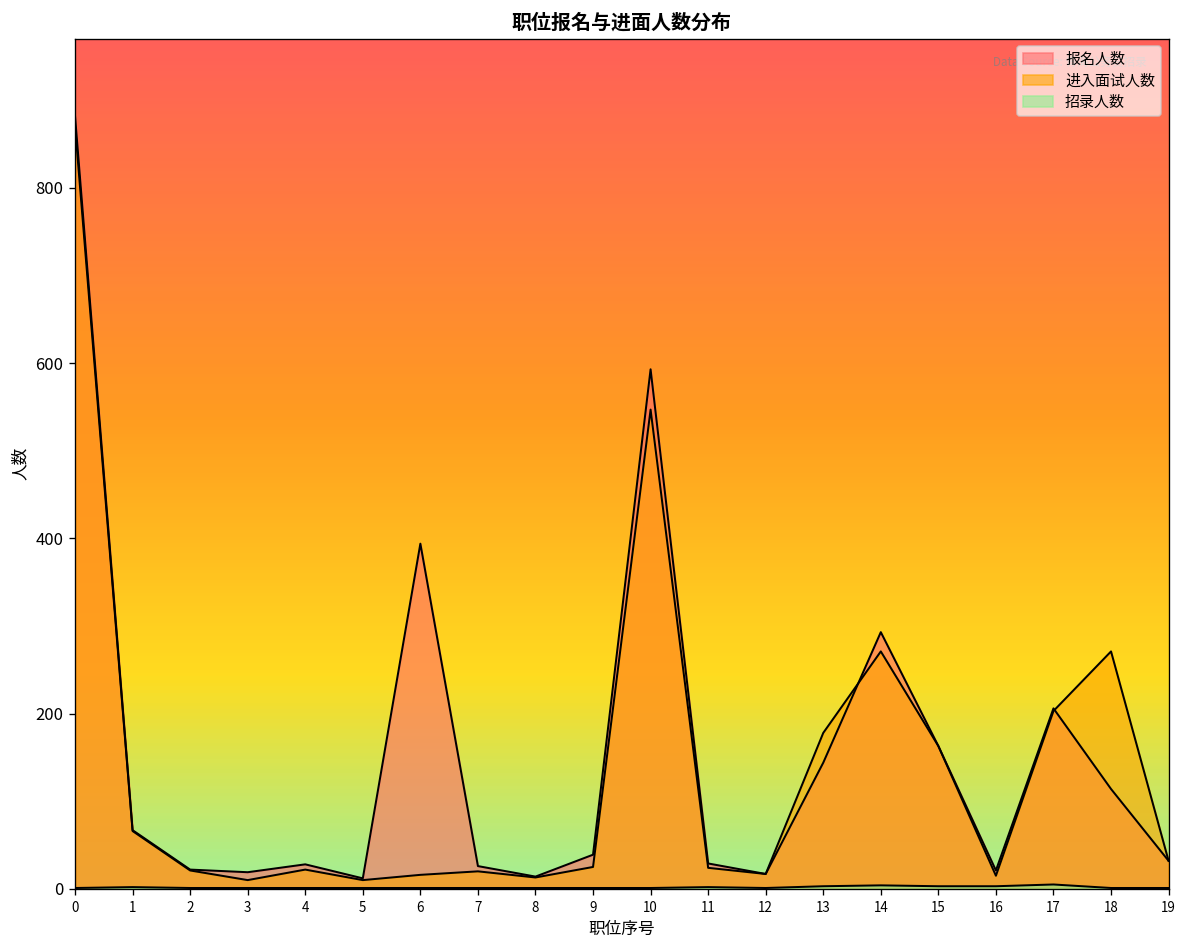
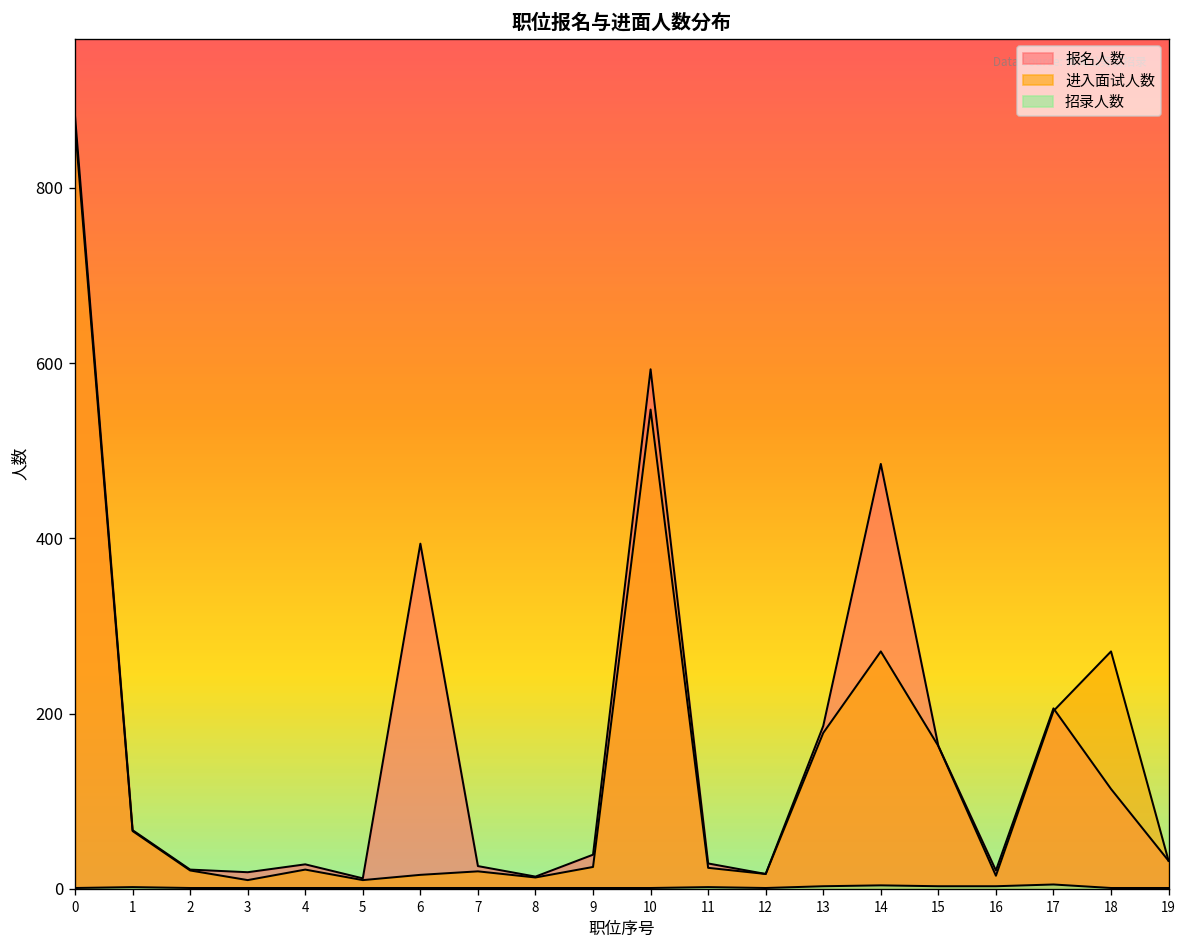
  {
    "报名人数": {
      "0": 880,
      "3": 20,
      "4": 30,
      "6": 390,
      "7": 30,
      "9": 40,
      "10": 590,
      "11": 30,
-     "13": 140,
-     "14": 290,
+     "13": 190,
+     "14": 490,
      "16": 20,
      "18": 110
    },
    "进入面试人数": {
      "0": 870,
      "3": 10,
      "4": 20,
      "6": 20,
      "7": 20,
      "9": 30,
      "10": 550,
      "11": 20,
      "13": 180,
      "14": 270,
      "16": 20,
      "18": 270
    },
    "招录人数": {
      "0": 0,
      "1": 0,
      "2": 0,
      "3": 0,
      "4": 0,
      "5": 0,
      "6": 0,
      "7": 0,
      "8": 0,
      "9": 0,
      "10": 0,
      "11": 0,
      "12": 0,
      "13": 0,
      "14": 0,
      "15": 0,
      "16": 0,
      "17": 10,
      "18": 0,
      "19": 0
    }
  }
